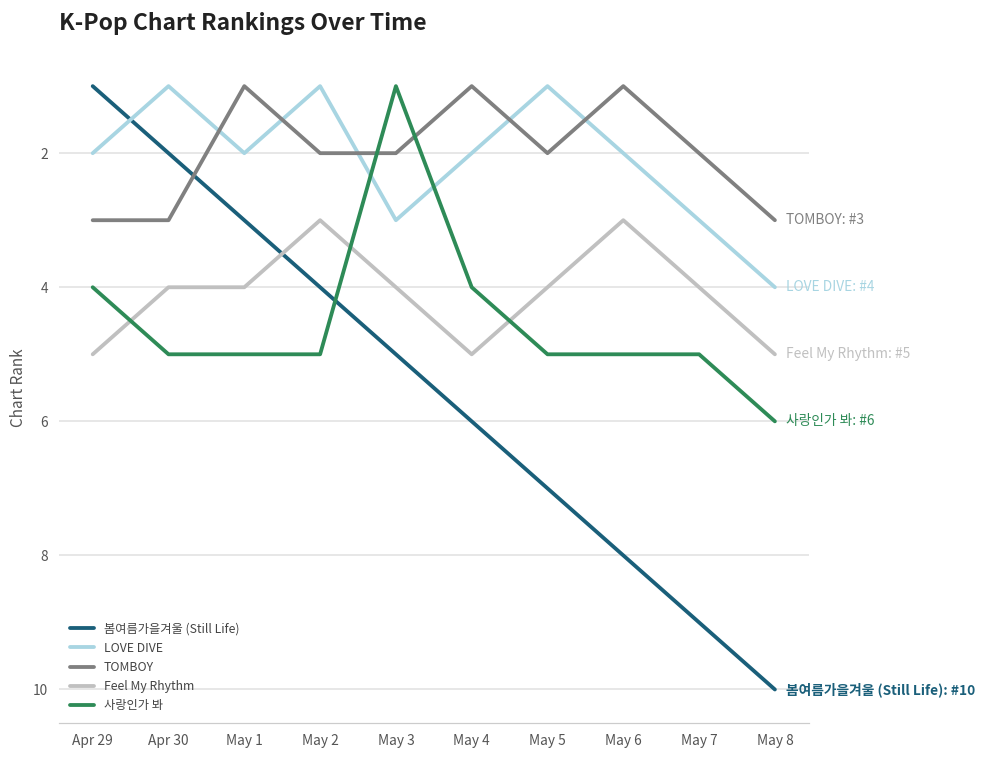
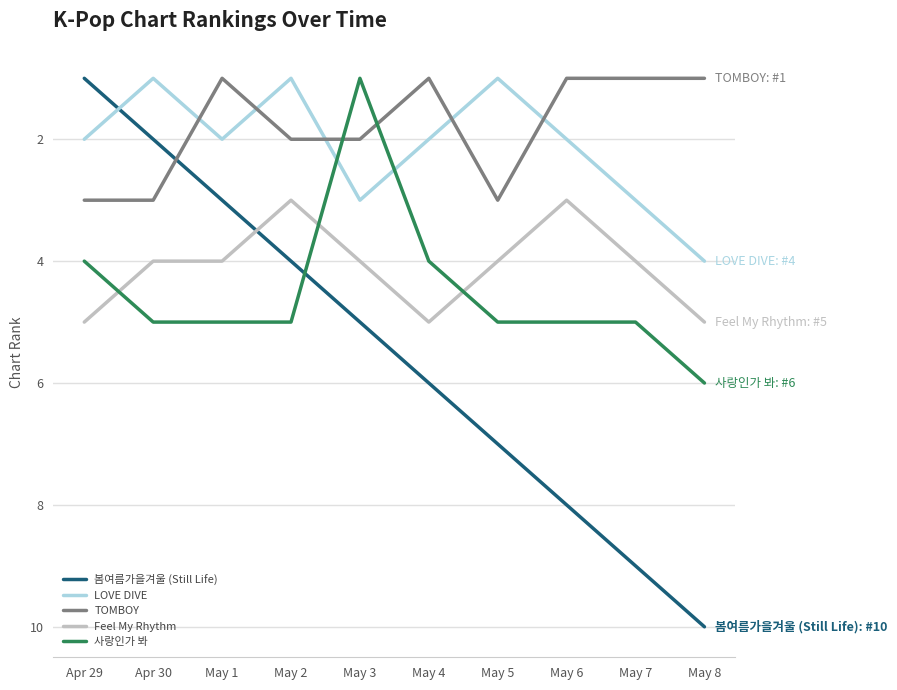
  {
    "TOMBOY": {
-     "May 5": 2,
-     "May 7": 2,
-     "May 8": 3
+     "May 5": 3,
+     "May 7": 1,
+     "May 8": 1
    }
  }
